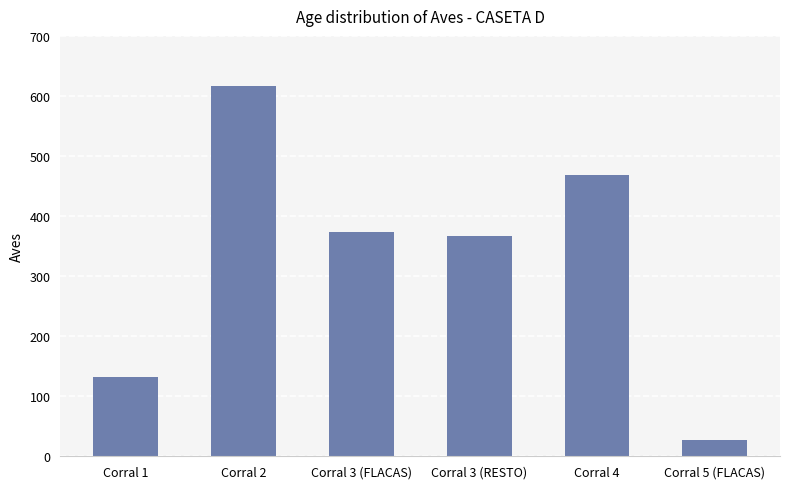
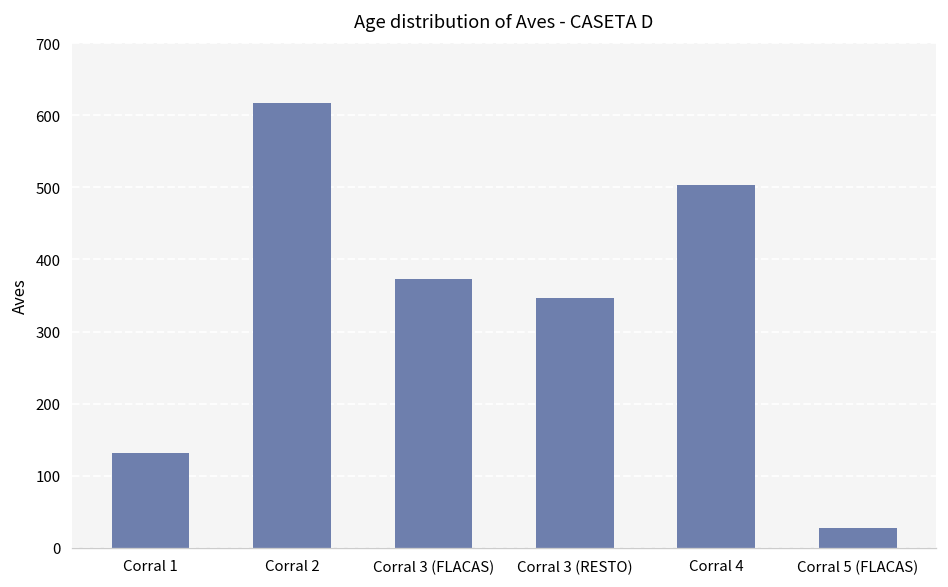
  {
    "Corral 1": 130,
    "Corral 2": 620,
    "Corral 3 (FLACAS)": 370,
-   "Corral 3 (RESTO)": 370,
-   "Corral 4": 470,
+   "Corral 3 (RESTO)": 350,
+   "Corral 4": 500,
    "Corral 5 (FLACAS)": 30
  }
